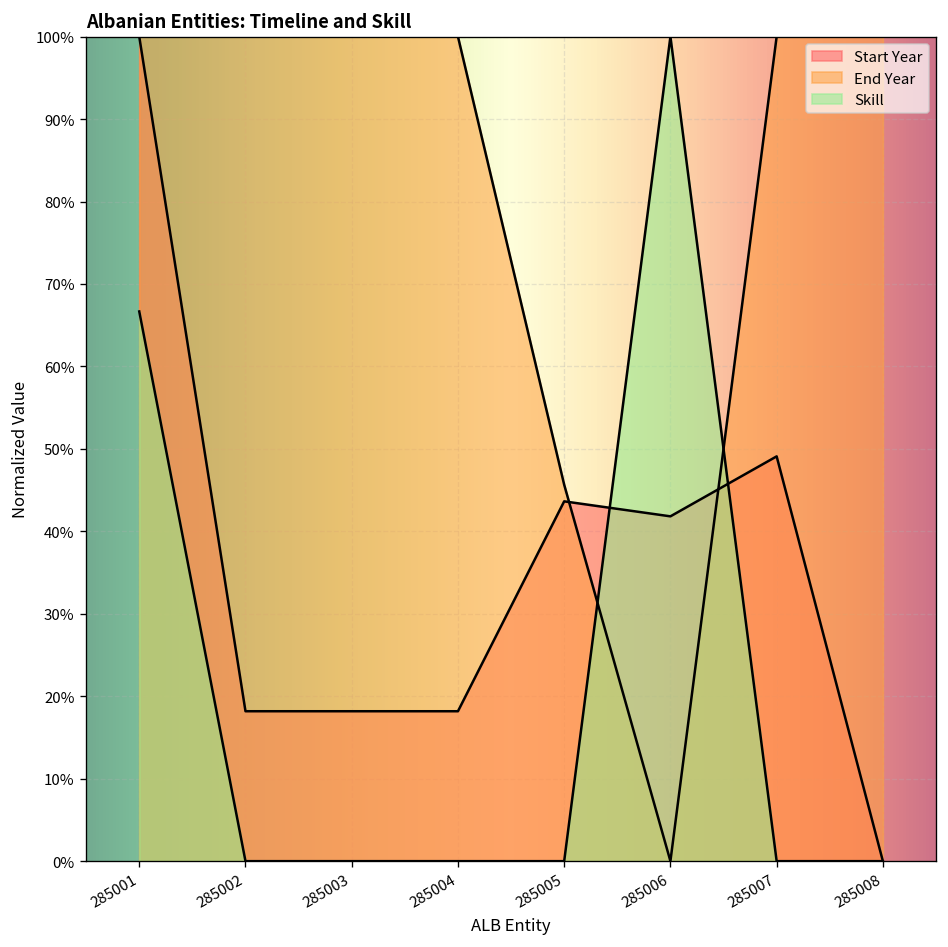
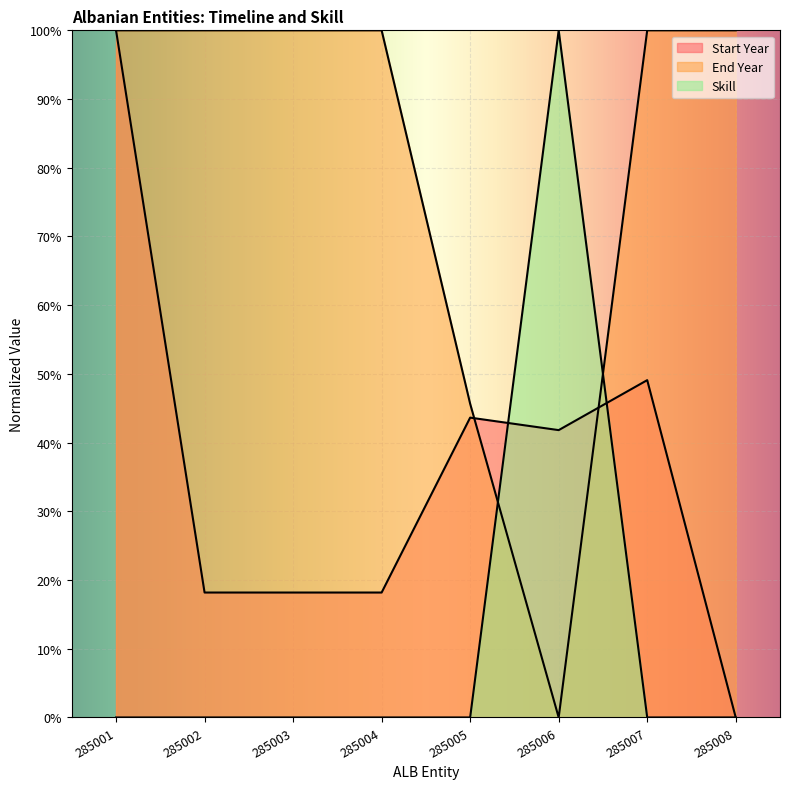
  {
    "Skill": {
-     "285001": "67%",
+     "285001": "0%",
      "285002": "0%",
      "285003": "0%",
      "285004": "0%",
      "285005": "0%",
      "285006": "100%",
      "285007": "0%"
    }
  }
